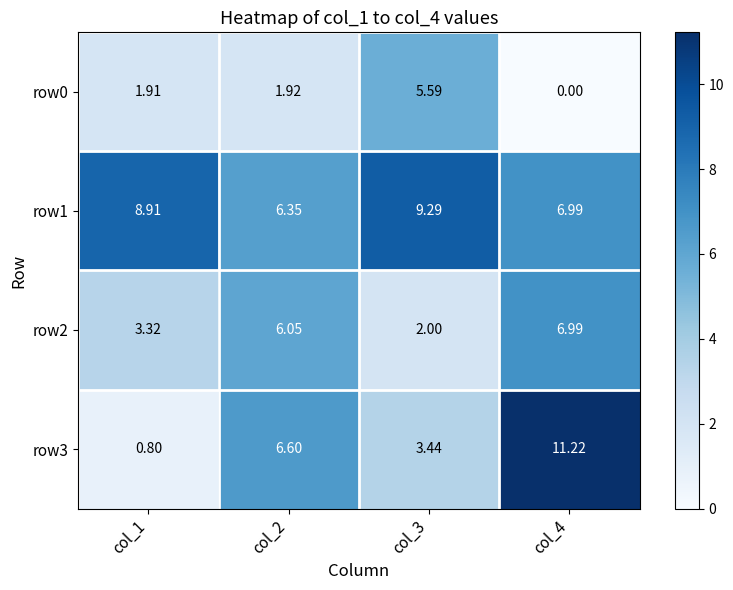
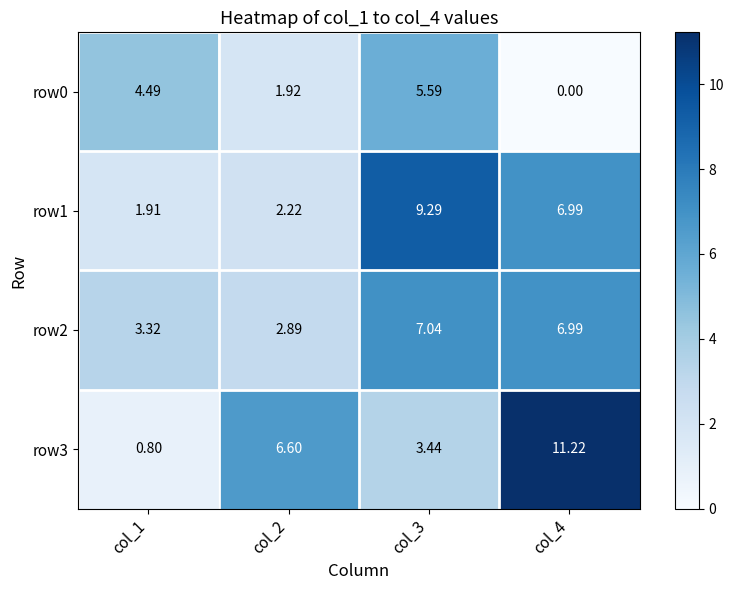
  {
    "row0": {
-     "col_1": 1.91,
+     "col_1": 4.49,
      "col_2": 1.92,
      "col_3": 5.59,
      "col_4": 0.00
    },
    "row1": {
-     "col_1": 8.91,
-     "col_2": 6.35,
+     "col_1": 1.91,
+     "col_2": 2.22,
      "col_3": 9.29,
      "col_4": 6.99
    },
    "row2": {
      "col_1": 3.32,
-     "col_2": 6.05,
-     "col_3": 2.00,
+     "col_2": 2.89,
+     "col_3": 7.04,
      "col_4": 6.99
    },
    "row3": {
      "col_1": 0.80,
      "col_2": 6.60,
      "col_3": 3.44,
      "col_4": 11.22
    }
  }
